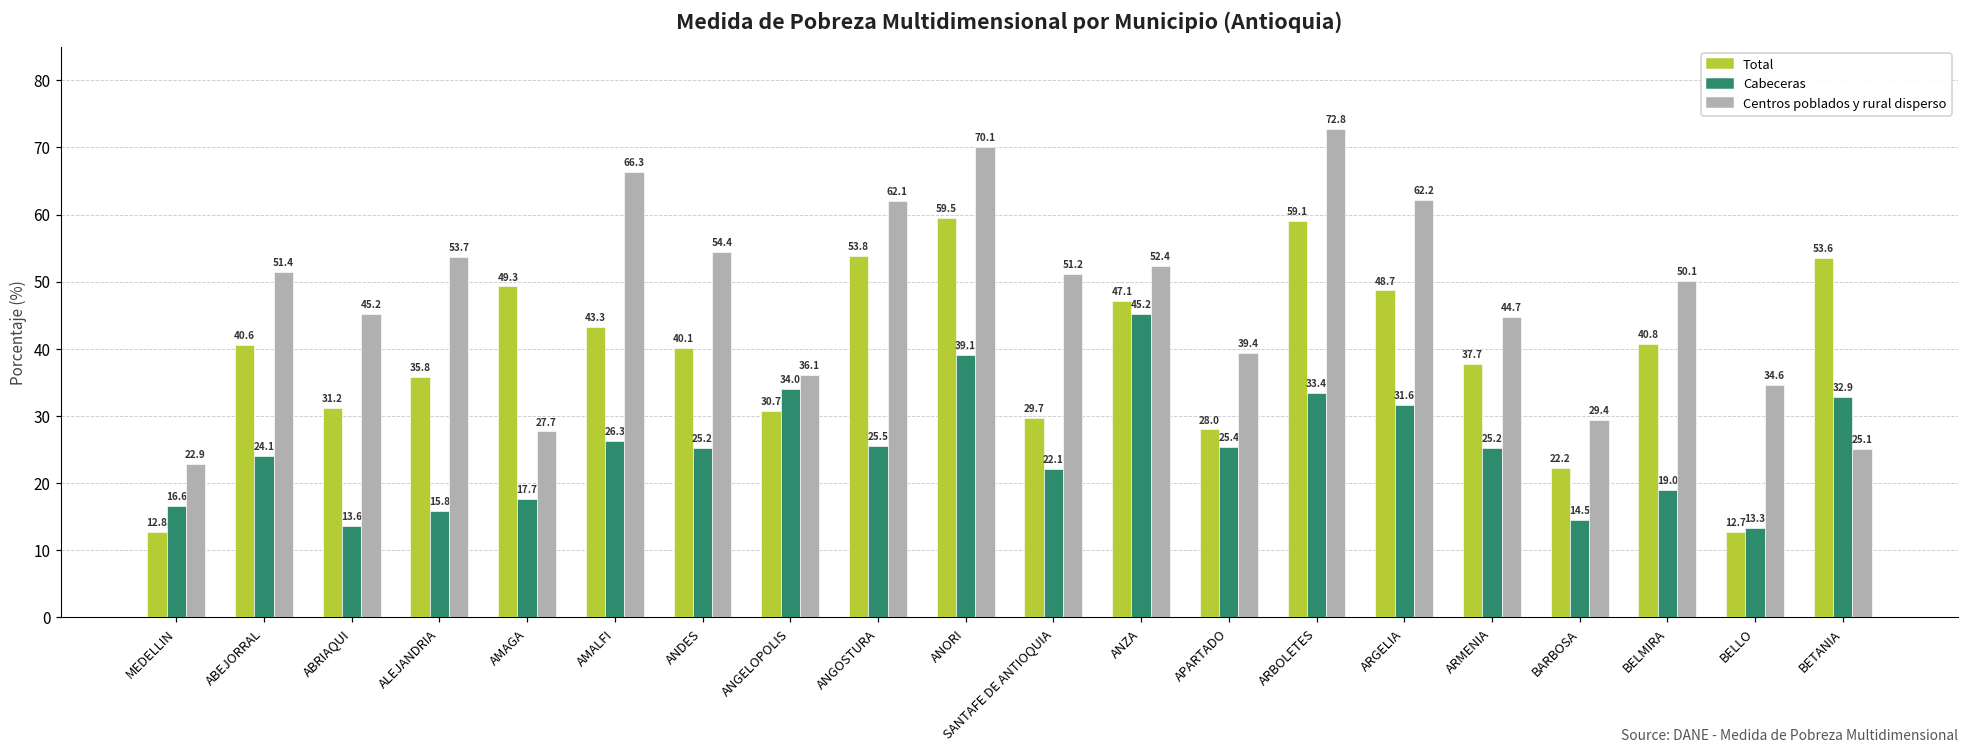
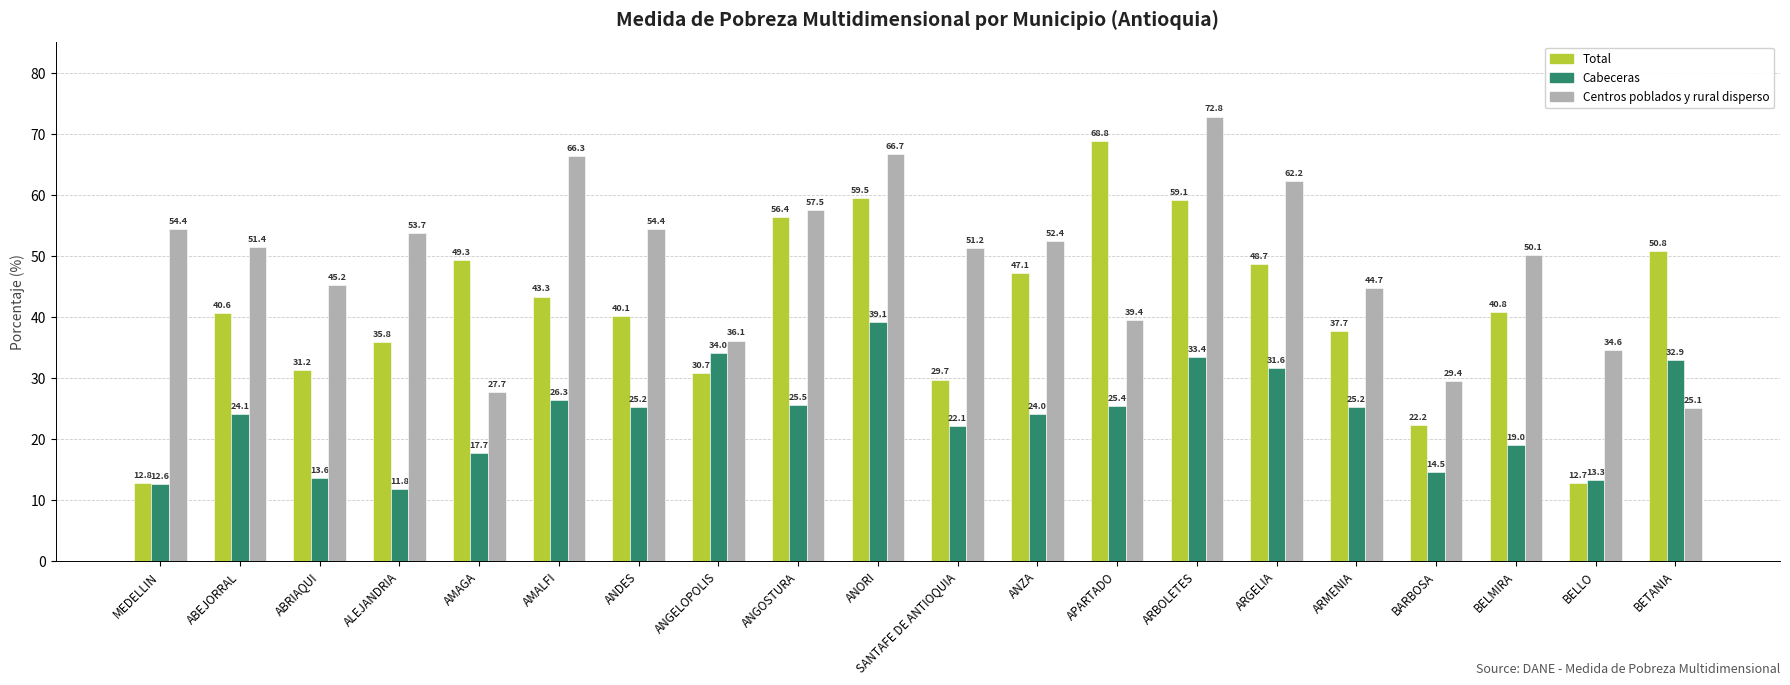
  {
    "Total": {
      "MEDELLIN": 12.8,
      "ABEJORRAL": 40.6,
      "ABRIAQUI": 31.2,
      "ALEJANDRIA": 35.8,
      "AMAGA": 49.3,
      "AMALFI": 43.3,
      "ANDES": 40.1,
      "ANGELOPOLIS": 30.7,
-     "ANGOSTURA": 53.8,
+     "ANGOSTURA": 56.4,
      "ANORI": 59.5,
      "SANTAFE DE ANTIOQUIA": 29.7,
      "ANZA": 47.1,
-     "APARTADO": 28.0,
+     "APARTADO": 68.8,
      "ARBOLETES": 59.1,
      "ARGELIA": 48.7,
      "ARMENIA": 37.7,
      "BARBOSA": 22.2,
      "BELMIRA": 40.8,
      "BELLO": 12.7,
-     "BETANIA": 53.6
+     "BETANIA": 50.8
    },
    "Cabeceras": {
-     "MEDELLIN": 16.6,
+     "MEDELLIN": 12.6,
      "ABEJORRAL": 24.1,
      "ABRIAQUI": 13.6,
-     "ALEJANDRIA": 15.8,
+     "ALEJANDRIA": 11.8,
      "AMAGA": 17.7,
      "AMALFI": 26.3,
      "ANDES": 25.2,
      "ANGELOPOLIS": 34.0,
      "ANGOSTURA": 25.5,
      "ANORI": 39.1,
      "SANTAFE DE ANTIOQUIA": 22.1,
-     "ANZA": 45.2,
+     "ANZA": 24.0,
      "APARTADO": 25.4,
      "ARBOLETES": 33.4,
      "ARGELIA": 31.6,
      "ARMENIA": 25.2,
      "BARBOSA": 14.5,
      "BELMIRA": 19.0,
      "BELLO": 13.3,
      "BETANIA": 32.9
    },
    "Centros poblados y rural disperso": {
-     "MEDELLIN": 22.9,
+     "MEDELLIN": 54.4,
      "ABEJORRAL": 51.4,
      "ABRIAQUI": 45.2,
      "ALEJANDRIA": 53.7,
      "AMAGA": 27.7,
      "AMALFI": 66.3,
      "ANDES": 54.4,
      "ANGELOPOLIS": 36.1,
-     "ANGOSTURA": 62.1,
-     "ANORI": 70.1,
+     "ANGOSTURA": 57.5,
+     "ANORI": 66.7,
      "SANTAFE DE ANTIOQUIA": 51.2,
      "ANZA": 52.4,
      "APARTADO": 39.4,
      "ARBOLETES": 72.8,
      "ARGELIA": 62.2,
      "ARMENIA": 44.7,
      "BARBOSA": 29.4,
      "BELMIRA": 50.1,
      "BELLO": 34.6,
      "BETANIA": 25.1
    }
  }
